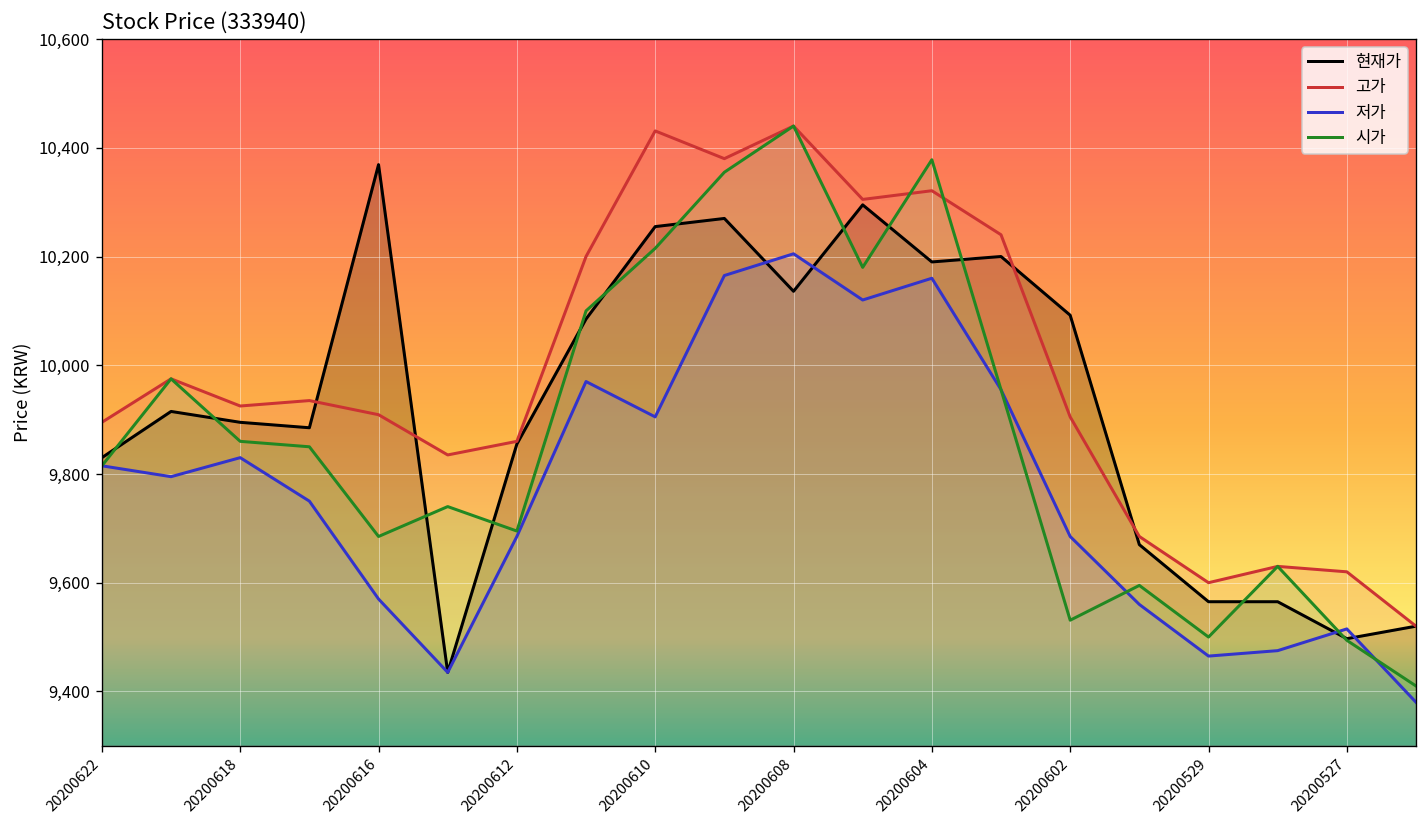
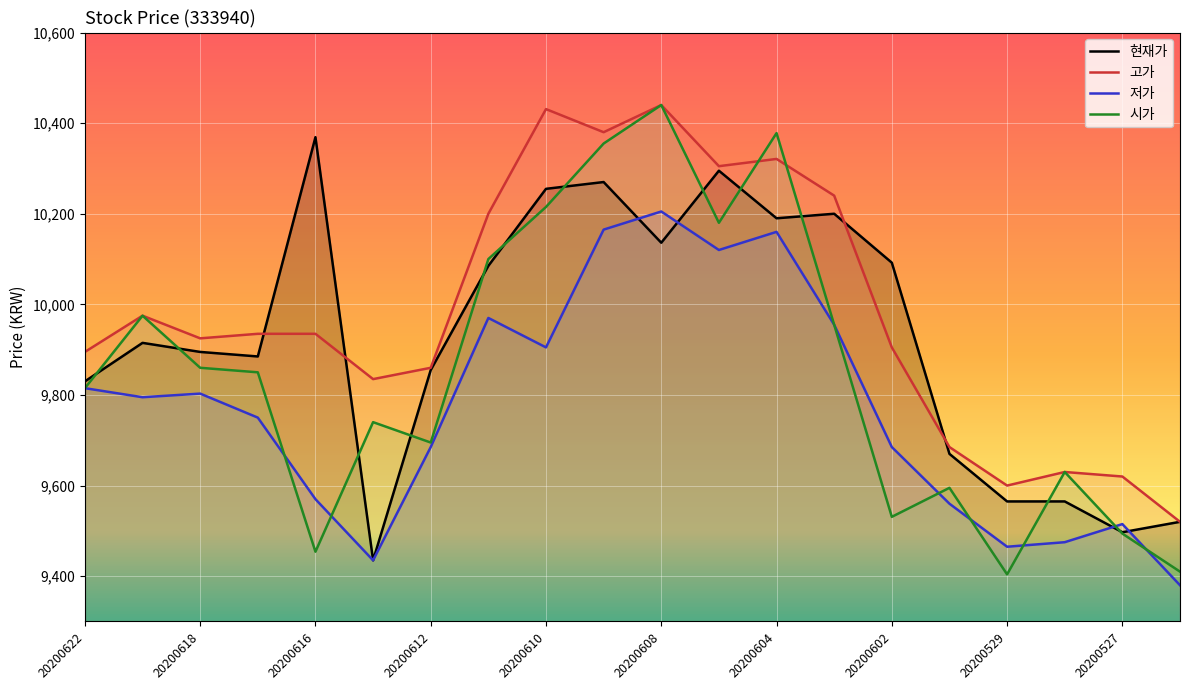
  {
    "현재가": {
      "20200622": "9,830",
      "20200618": "9,900",
      "20200616": "10,370",
      "20200610": "10,260",
      "20200608": "10,140",
      "20200604": "10,190",
      "20200602": "10,090",
      "20200529": "9,570"
    },
    "고가": {
      "20200622": "9,900",
      "20200618": "9,930",
-     "20200616": "9,910",
+     "20200616": "9,940",
      "20200610": "10,430",
      "20200604": "10,320",
      "20200602": "9,910",
      "20200529": "9,600",
      "20200527": "9,620"
    },
    "저가": {
-     "20200618": "9,830",
+     "20200618": "9,800",
      "20200616": "9,570",
      "20200612": "9,690",
      "20200610": "9,910",
      "20200608": "10,210",
      "20200604": "10,160",
      "20200602": "9,690",
      "20200529": "9,470",
      "20200527": "9,520"
    },
    "시가": {
      "20200618": "9,860",
-     "20200616": "9,690",
+     "20200616": "9,450",
      "20200612": "9,700",
      "20200610": "10,220",
      "20200604": "10,380",
      "20200602": "9,530",
-     "20200529": "9,500"
+     "20200529": "9,400"
    }
  }
